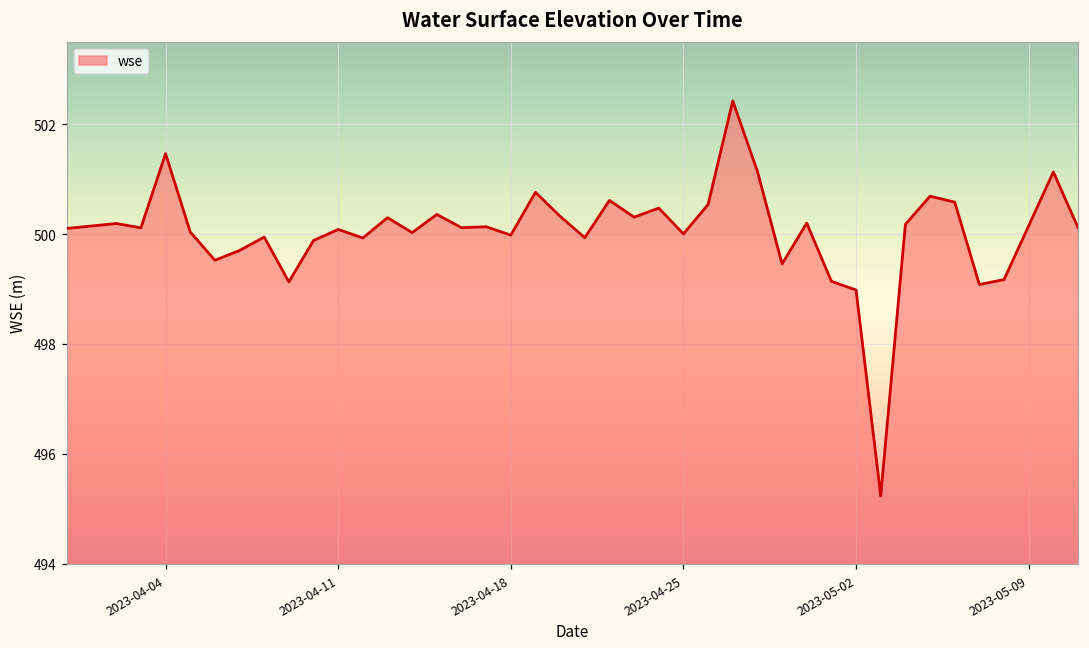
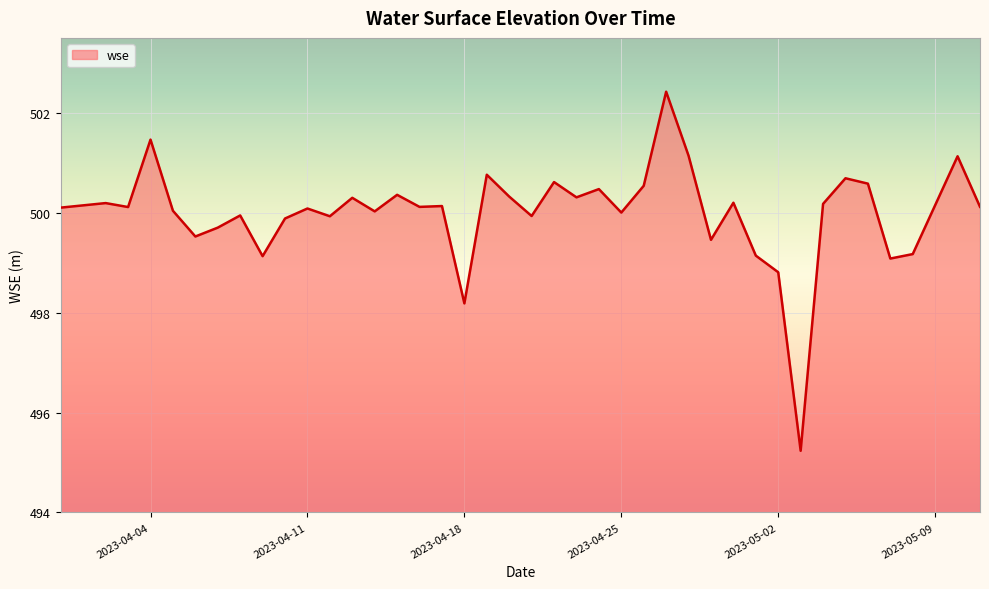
  {
    "2023-04-04": 501.5,
    "2023-04-11": 500.1,
-   "2023-04-18": 500.0,
+   "2023-04-18": 498.2,
    "2023-04-25": 500.0,
-   "2023-05-02": 499.0
+   "2023-05-02": 498.8
  }
